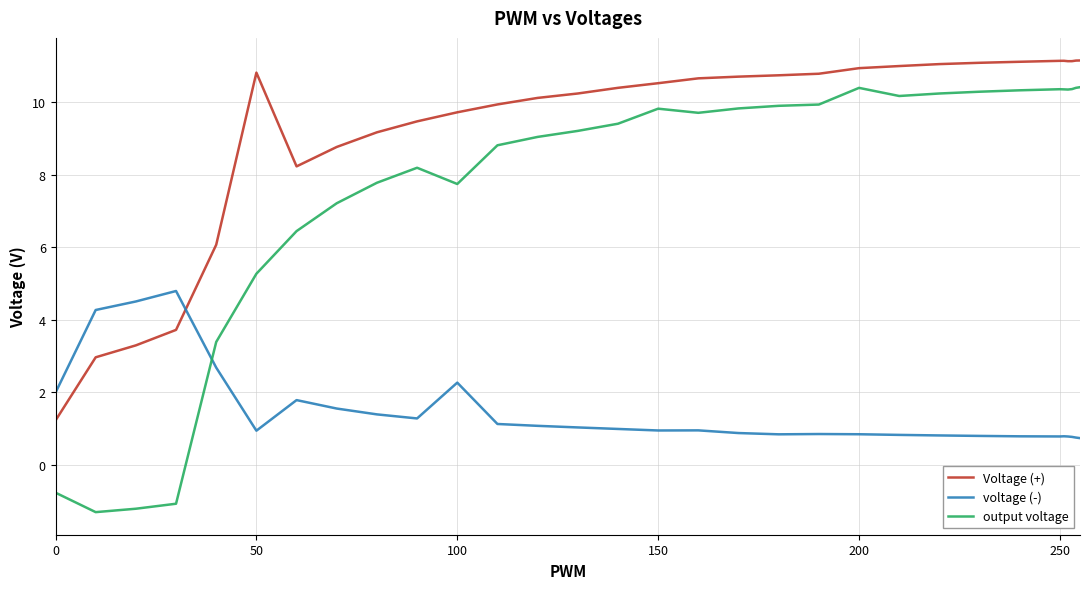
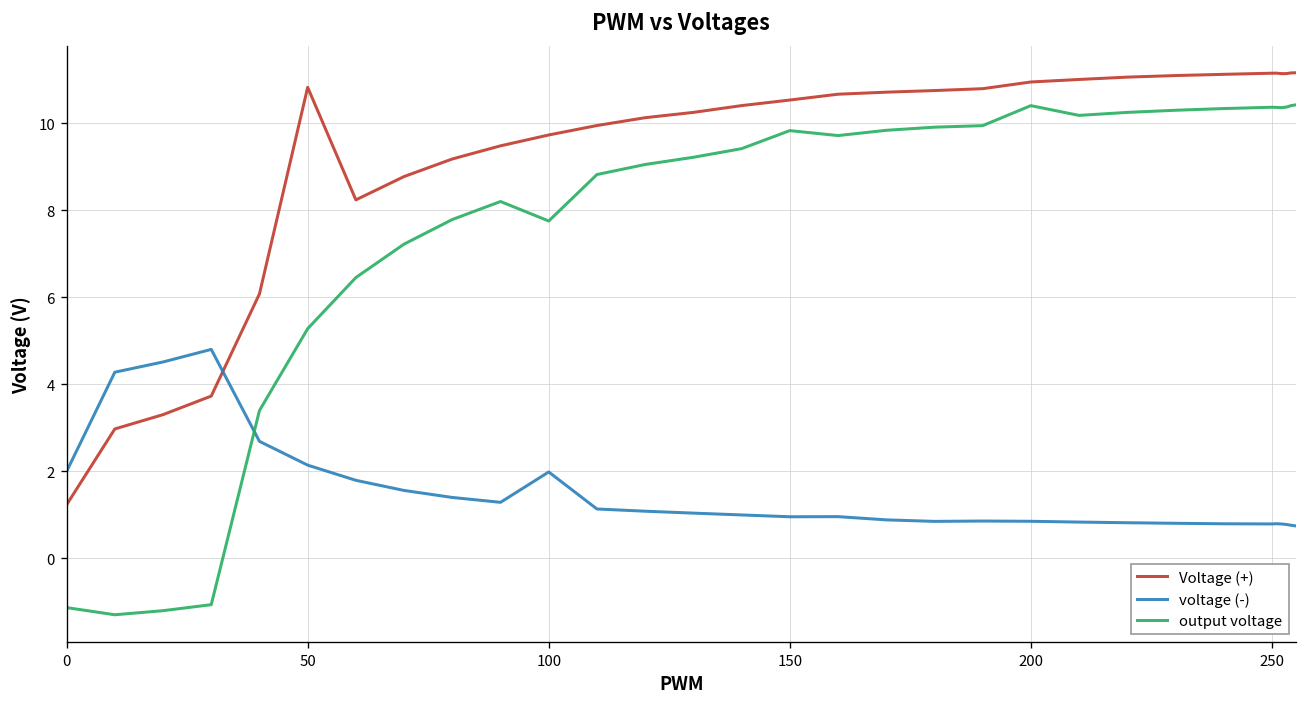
  {
    "Voltage (+)": {
      "0": 1.2,
      "50": 10.8,
      "100": 9.7,
      "150": 10.5,
      "200": 10.9,
      "250": 11.1
    },
    "voltage (-)": {
      "0": 2.0,
-     "50": 0.9,
-     "100": 2.3,
+     "50": 2.1,
+     "100": 2.0,
      "150": 0.9,
      "200": 0.8,
      "250": 0.8
    },
    "output voltage": {
-     "0": -0.8,
+     "0": -1.1,
      "50": 5.3,
      "100": 7.7,
      "150": 9.8,
      "200": 10.4,
      "250": 10.4
    }
  }
